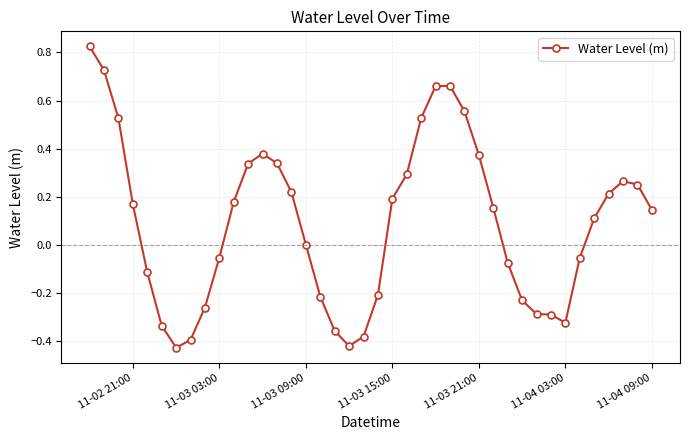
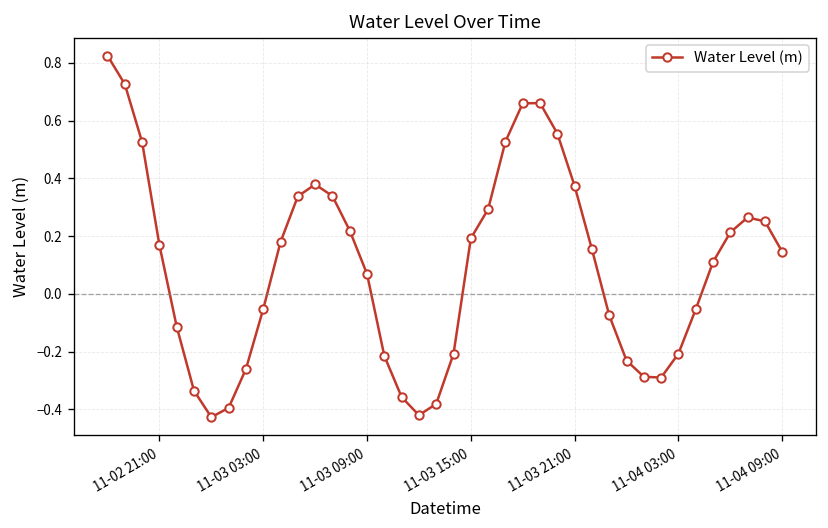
  {
    "11-02 21:00": 0.17,
    "11-03 03:00": -0.05,
-   "11-03 09:00": 0.00,
+   "11-03 09:00": 0.07,
    "11-03 15:00": 0.19,
    "11-03 21:00": 0.37,
-   "11-04 03:00": -0.32,
+   "11-04 03:00": -0.21,
    "11-04 09:00": 0.15
  }
